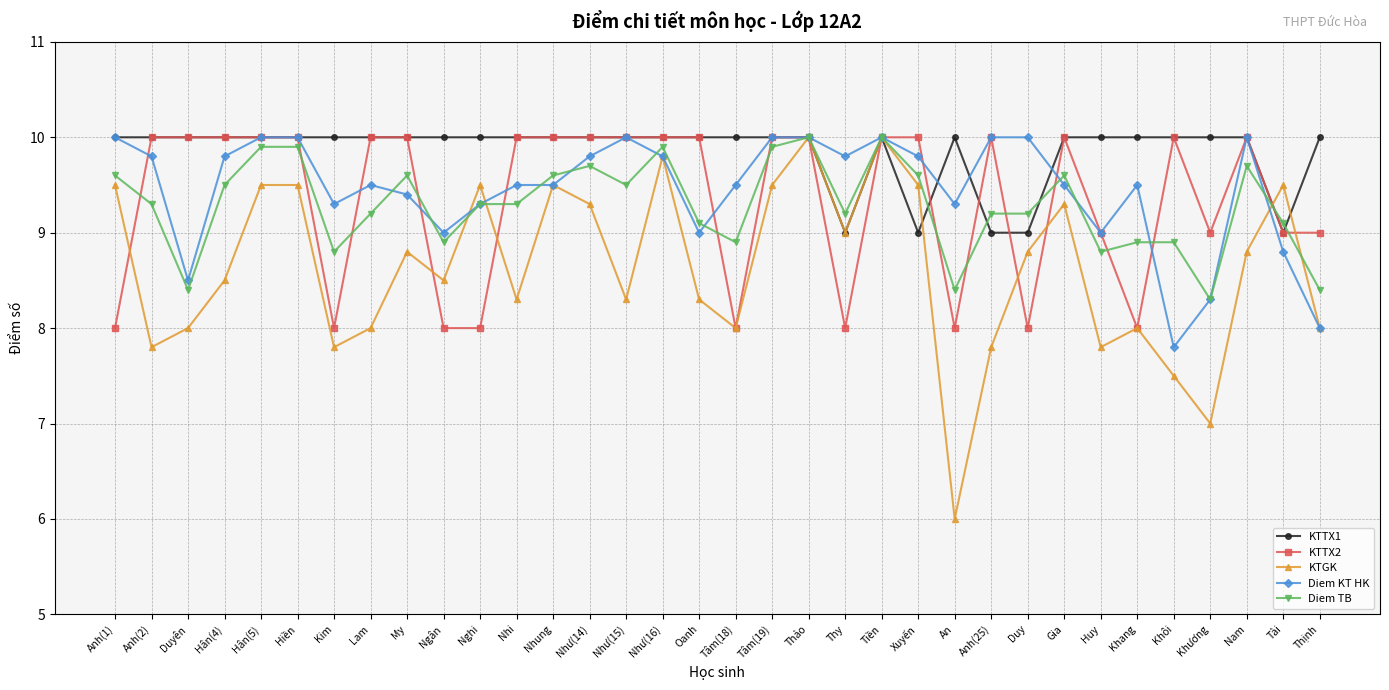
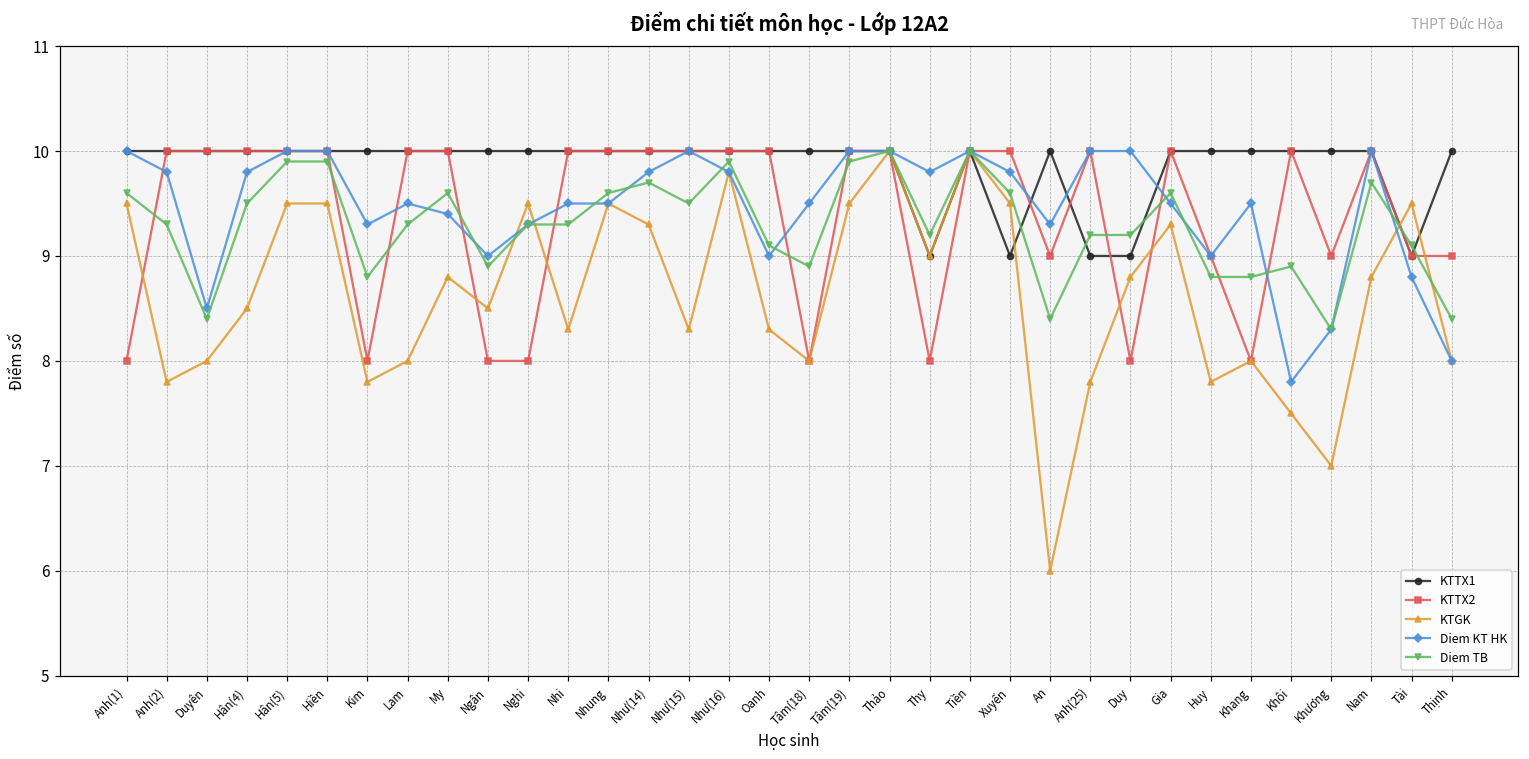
  {
    "KTTX1": {
      "Kim": 10.0,
      "Ngân": 10.0,
      "Nghi": 10.0,
      "Tâm(18)": 10.0,
      "Xuyến": 9.0,
      "An": 10.0,
      "Anh(25)": 9.0,
      "Duy": 9.0,
      "Huy": 10.0,
      "Khang": 10.0,
      "Khương": 10.0,
      "Thịnh": 10.0
    },
    "KTTX2": {
      "Anh(1)": 8,
      "Kim": 8,
      "Ngân": 8,
      "Nghi": 8,
      "Thy": 8,
      "Xuyến": 10,
-     "An": 8,
+     "An": 9,
      "Duy": 8,
      "Khương": 9,
      "Thịnh": 9
    },
    "KTGK": {
      "Anh(1)": 9.5,
      "Anh(2)": 7.8,
      "Duyên": 8.0,
      "Hân(4)": 8.5,
      "Hân(5)": 9.5,
      "Hiền": 9.5,
      "Kim": 7.8,
      "Lam": 8.0,
      "My": 8.8,
      "Ngân": 8.5,
      "Nghi": 9.5,
      "Nhi": 8.3,
      "Như(14)": 9.3,
      "Như(15)": 8.3,
      "Oanh": 8.3,
      "Tâm(19)": 9.5,
      "Xuyến": 9.5,
      "An": 6.0,
      "Anh(25)": 7.8,
      "Duy": 8.8,
      "Gia": 9.3,
      "Huy": 7.8,
      "Khôi": 7.5,
      "Khương": 7.0,
      "Nam": 8.8,
      "Tài": 9.5
    },
    "Diem KT HK": {
      "Anh(2)": 9.8,
      "Duyên": 8.5,
      "Hân(4)": 9.8,
      "Kim": 9.3,
      "Lam": 9.5,
      "My": 9.4,
      "Ngân": 9.0,
      "Nhi": 9.5,
      "Như(14)": 9.8,
      "Oanh": 9.0,
      "Tâm(18)": 9.5,
      "Thy": 9.8,
      "Xuyến": 9.8,
      "An": 9.3,
      "Duy": 10.0,
      "Gia": 9.5,
      "Khang": 9.5,
      "Khôi": 7.8,
      "Tài": 8.8
    },
    "Diem TB": {
      "Anh(1)": 9.6,
      "Anh(2)": 9.3,
      "Duyên": 8.4,
      "Hân(4)": 9.5,
      "Hân(5)": 9.9,
      "Hiền": 9.9,
      "Kim": 8.8,
-     "Lam": 9.2,
+     "Lam": 9.3,
      "My": 9.6,
      "Ngân": 8.9,
      "Nhi": 9.3,
      "Nhung": 9.6,
      "Như(14)": 9.7,
      "Như(15)": 9.5,
      "Như(16)": 9.9,
      "Oanh": 9.1,
      "Tâm(18)": 8.9,
      "Tâm(19)": 9.9,
      "Thy": 9.2,
      "Xuyến": 9.6,
      "An": 8.4,
      "Anh(25)": 9.2,
      "Duy": 9.2,
      "Gia": 9.6,
      "Huy": 8.8,
-     "Khang": 8.9,
+     "Khang": 8.8,
      "Khôi": 8.9,
      "Nam": 9.7,
      "Tài": 9.1,
      "Thịnh": 8.4
    }
  }
